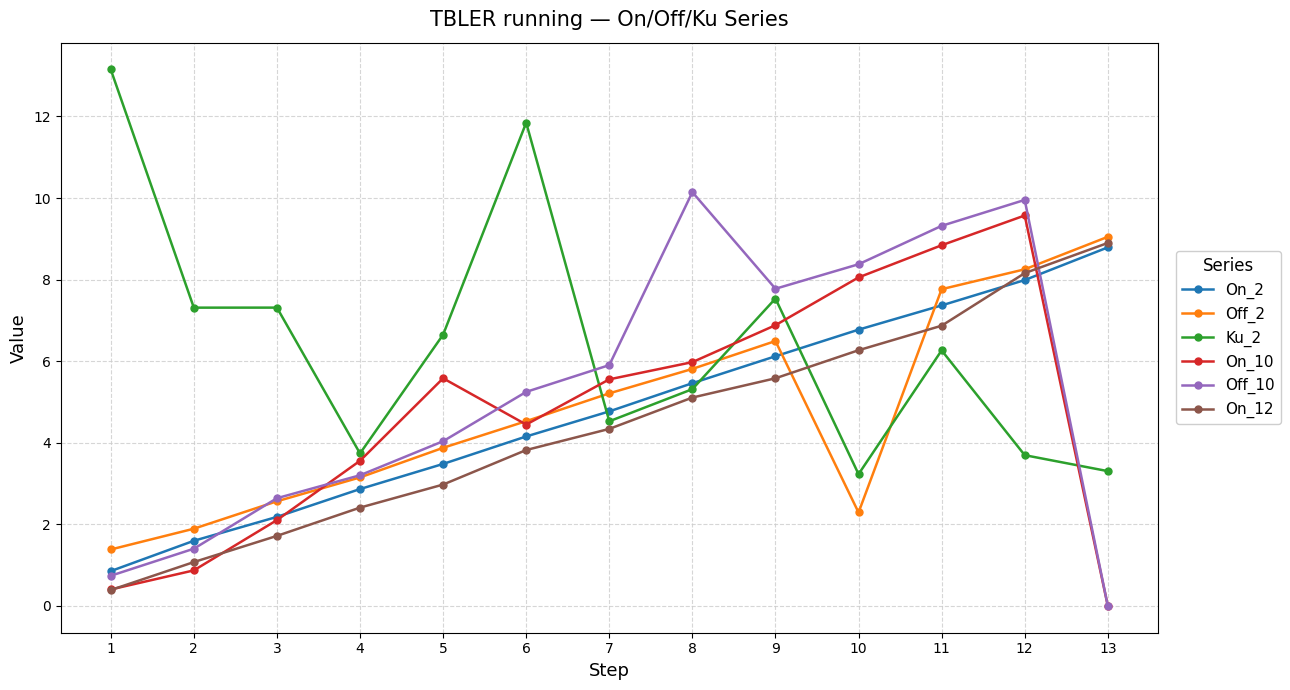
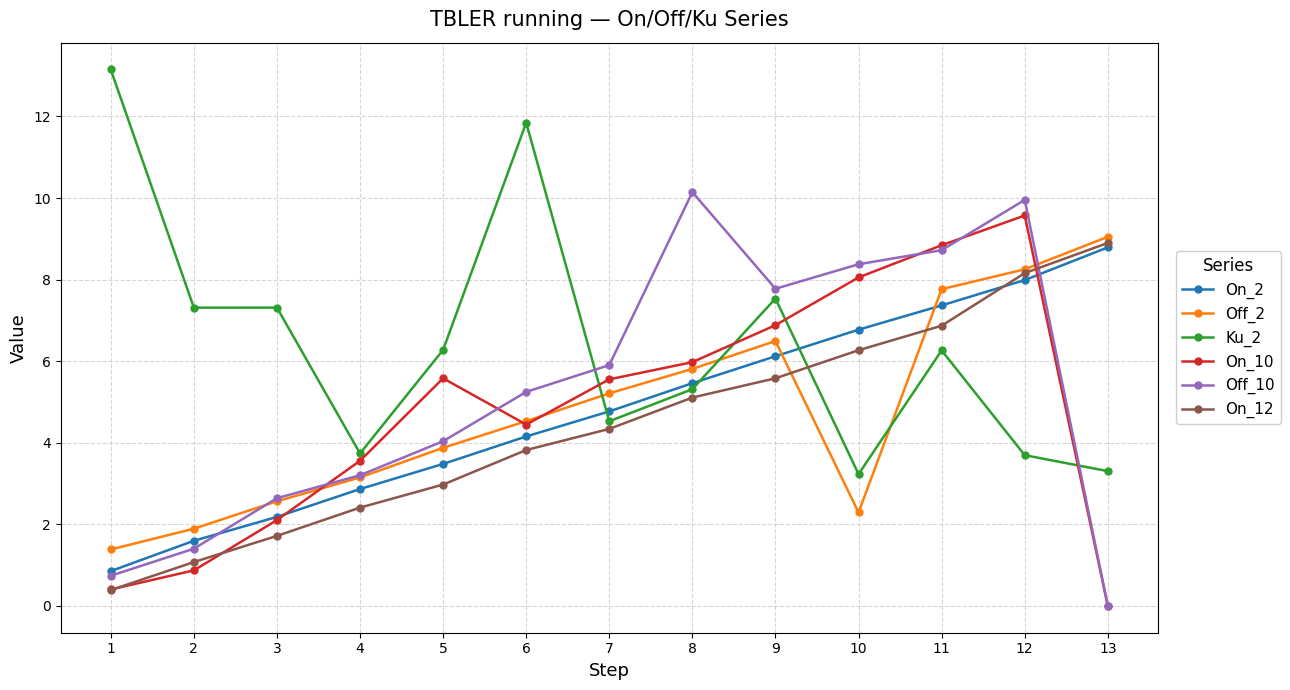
  {
    "On_2": {
      "1": 0.9,
      "2": 1.6,
      "3": 2.2,
      "4": 2.9,
      "5": 3.5,
      "6": 4.2,
      "7": 4.8,
      "8": 5.5,
      "9": 6.1,
      "10": 6.8,
      "11": 7.4,
      "12": 8.0,
      "13": 8.8
    },
    "Off_2": {
      "1": 1.4,
      "2": 1.9,
      "3": 2.6,
      "5": 3.9,
      "6": 4.5,
      "7": 5.2,
      "8": 5.8,
      "9": 6.5,
      "10": 2.3,
      "11": 7.8,
      "12": 8.3,
      "13": 9.0
    },
    "Ku_2": {
      "1": 13.2,
      "2": 7.3,
      "3": 7.3,
      "4": 3.7,
-     "5": 6.6,
+     "5": 6.3,
      "6": 11.8,
      "7": 4.5,
      "8": 5.3,
      "9": 7.5,
      "10": 3.2,
      "11": 6.3,
      "12": 3.7,
      "13": 3.3
    },
    "On_10": {
      "2": 0.9,
      "3": 2.1,
      "4": 3.6,
      "5": 5.6,
      "6": 4.4,
      "7": 5.6,
      "8": 6.0,
      "9": 6.9,
      "10": 8.1,
      "11": 8.8,
      "12": 9.6
    },
    "Off_10": {
      "1": 0.7,
      "2": 1.4,
      "3": 2.6,
      "5": 4.0,
      "6": 5.2,
      "7": 5.9,
      "8": 10.1,
      "9": 7.8,
      "10": 8.4,
-     "11": 9.3,
+     "11": 8.7,
      "12": 10.0
    },
    "On_12": {
      "2": 1.1,
      "3": 1.7,
      "4": 2.4,
      "5": 3.0,
      "6": 3.8,
      "7": 4.3,
      "8": 5.1,
      "9": 5.6,
      "10": 6.3,
      "11": 6.9,
      "12": 8.2,
      "13": 8.9
    }
  }
